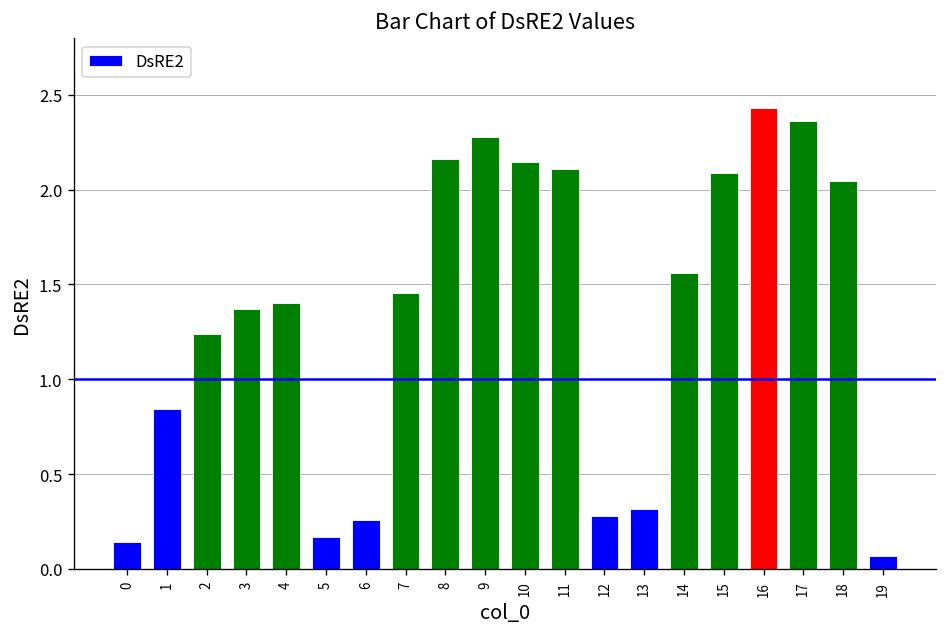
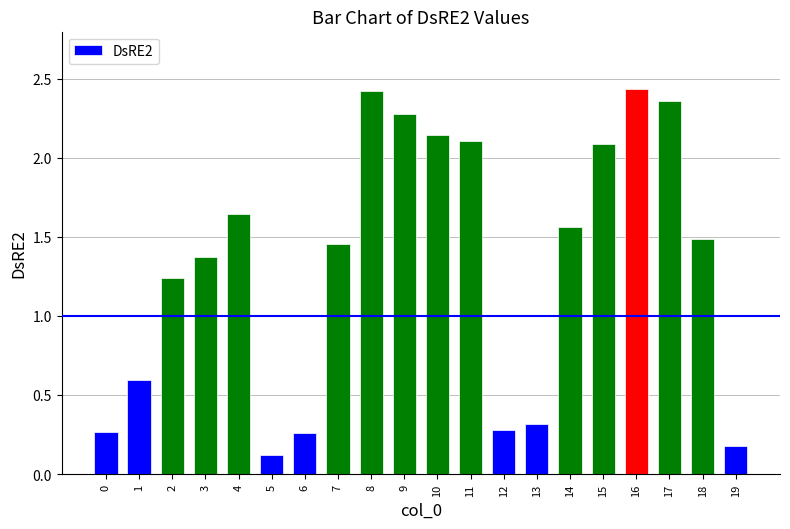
  {
-   "0": 0.14,
-   "1": 0.84,
+   "0": 0.27,
+   "1": 0.59,
    "2": 1.24,
    "3": 1.37,
-   "4": 1.40,
-   "5": 0.17,
+   "4": 1.64,
+   "5": 0.12,
    "6": 0.26,
    "7": 1.46,
-   "8": 2.16,
+   "8": 2.42,
    "9": 2.28,
    "10": 2.14,
    "11": 2.11,
    "12": 0.28,
    "13": 0.32,
    "14": 1.56,
    "15": 2.08,
    "16": 2.43,
    "17": 2.36,
-   "18": 2.04,
-   "19": 0.07
+   "18": 1.49,
+   "19": 0.18
  }
